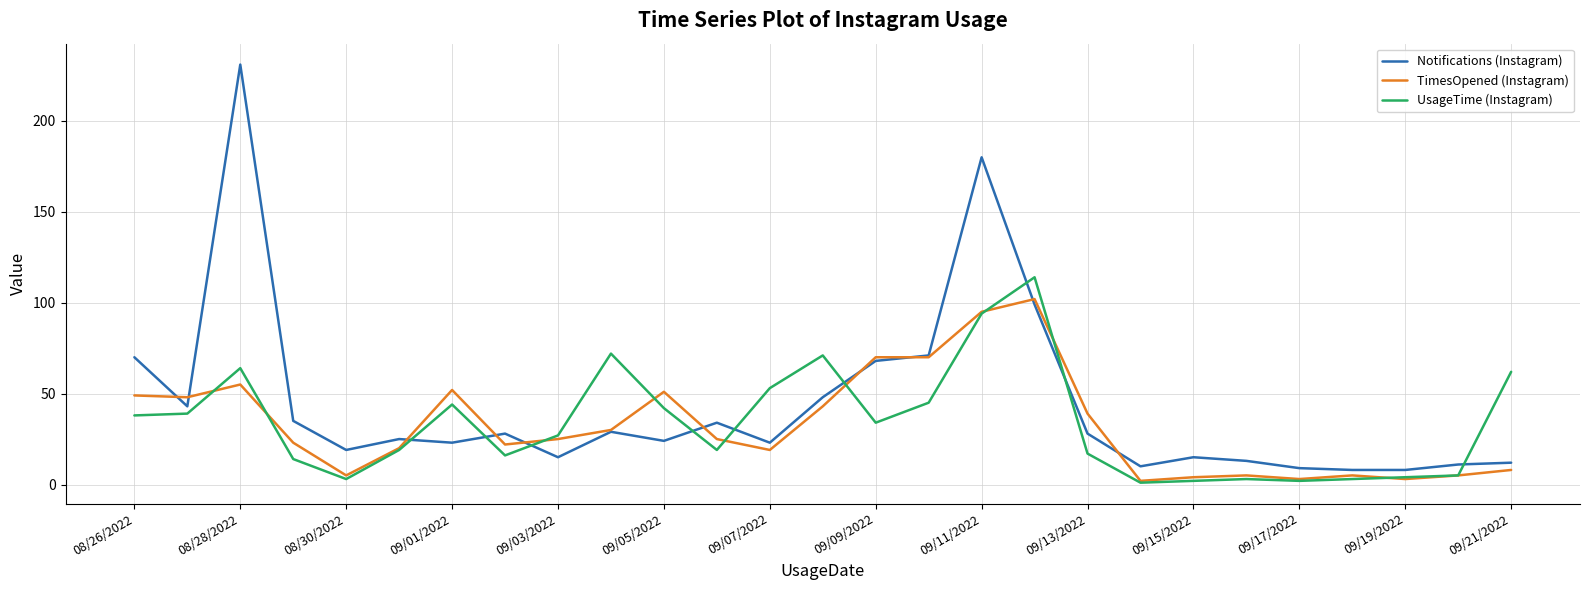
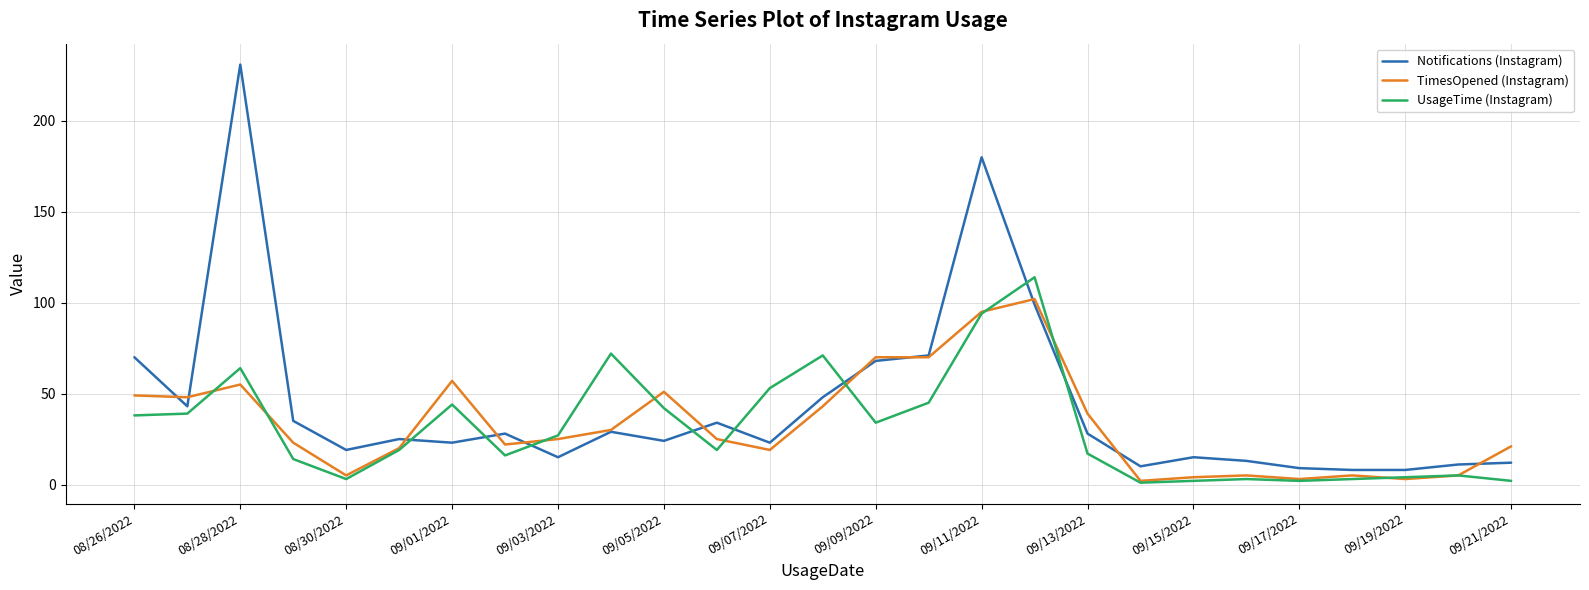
  {
    "Notifications (Instagram)": {
      "08/26/2022": 70,
      "08/28/2022": 231,
      "08/30/2022": 19,
      "09/01/2022": 23,
      "09/03/2022": 15,
      "09/05/2022": 24,
      "09/07/2022": 23,
      "09/09/2022": 68,
      "09/11/2022": 180,
      "09/13/2022": 28,
      "09/15/2022": 15,
      "09/17/2022": 9,
      "09/19/2022": 8,
      "09/21/2022": 12
    },
    "TimesOpened (Instagram)": {
      "08/26/2022": 49,
      "08/28/2022": 55,
      "08/30/2022": 5,
-     "09/01/2022": 52,
+     "09/01/2022": 57,
      "09/03/2022": 25,
      "09/05/2022": 51,
      "09/07/2022": 19,
      "09/09/2022": 70,
      "09/13/2022": 39,
      "09/15/2022": 4,
-     "09/21/2022": 8
+     "09/21/2022": 21
    },
    "UsageTime (Instagram)": {
      "08/26/2022": 38,
      "08/28/2022": 64,
      "08/30/2022": 3,
      "09/01/2022": 44,
      "09/03/2022": 27,
      "09/05/2022": 42,
      "09/07/2022": 53,
      "09/09/2022": 34,
      "09/13/2022": 17,
      "09/15/2022": 2,
-     "09/21/2022": 62
+     "09/21/2022": 2
    }
  }
